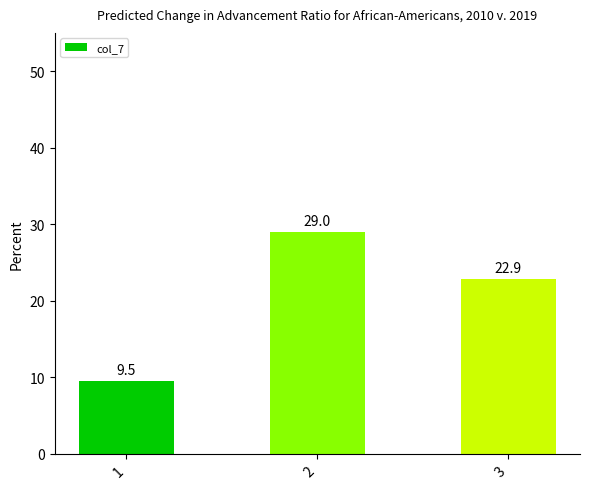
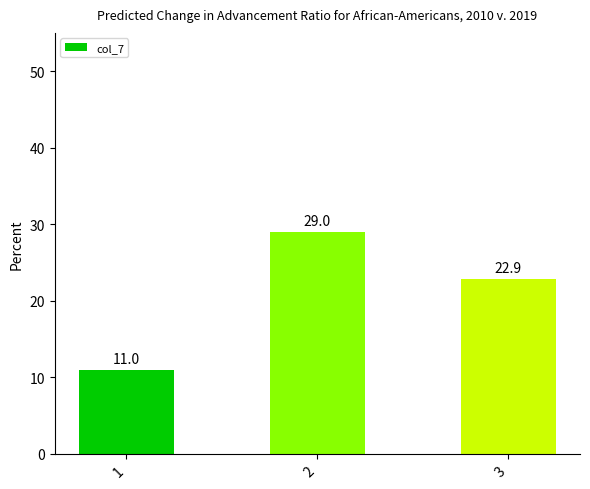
  {
-   "1": 9.5,
+   "1": 11.0,
    "2": 29.0,
    "3": 22.9
  }
